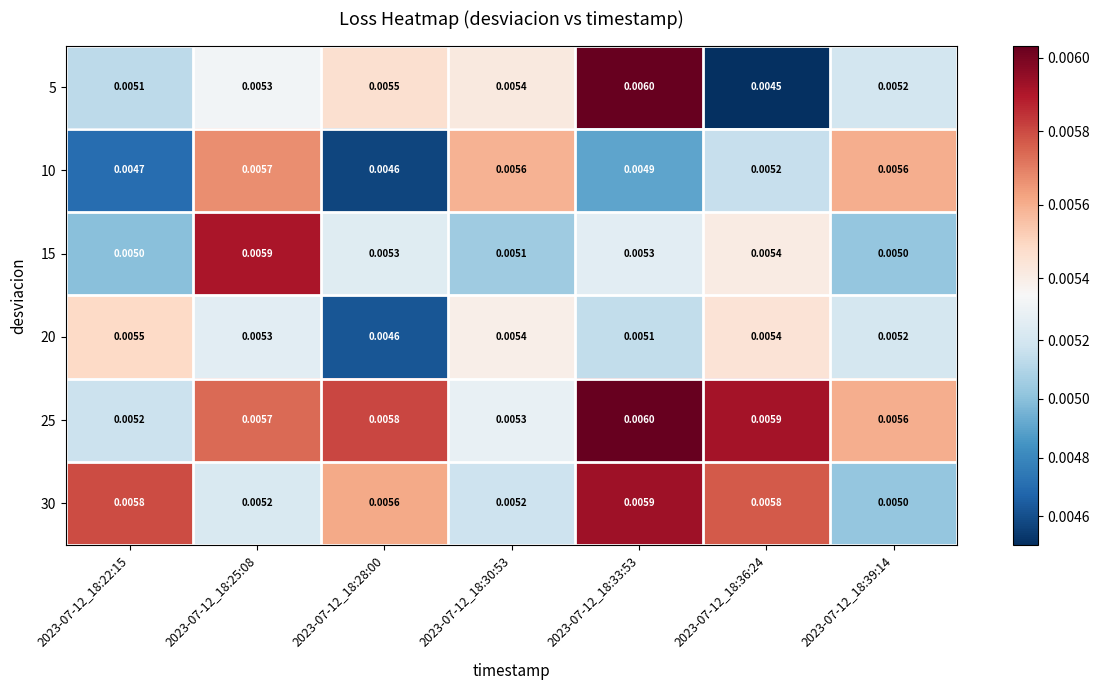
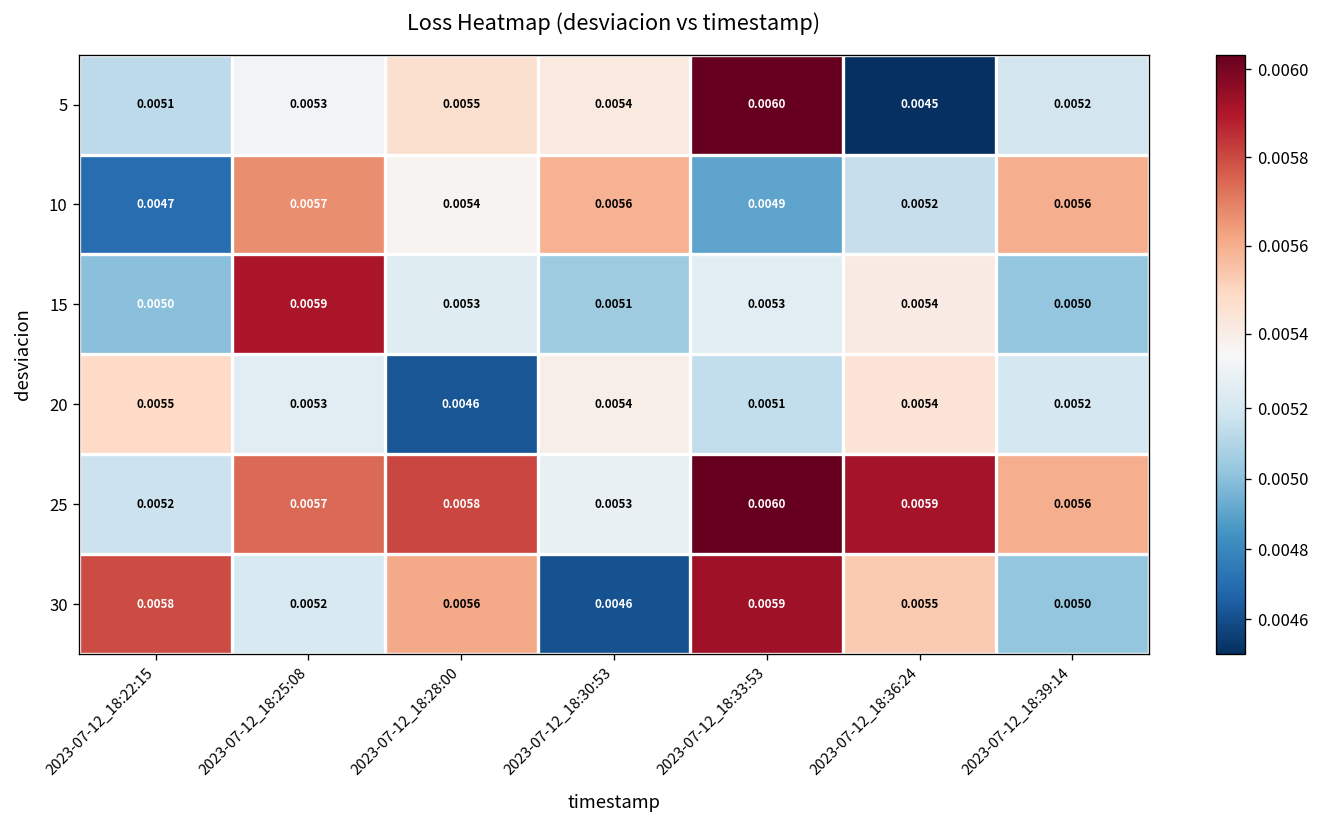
  {
    "5": {
      "2023-07-12_18:22:15": 0.0051,
      "2023-07-12_18:25:08": 0.0053,
      "2023-07-12_18:28:00": 0.0055,
      "2023-07-12_18:30:53": 0.0054,
      "2023-07-12_18:33:53": 0.0060,
      "2023-07-12_18:36:24": 0.0045,
      "2023-07-12_18:39:14": 0.0052
    },
    "10": {
      "2023-07-12_18:22:15": 0.0047,
      "2023-07-12_18:25:08": 0.0057,
-     "2023-07-12_18:28:00": 0.0046,
+     "2023-07-12_18:28:00": 0.0054,
      "2023-07-12_18:30:53": 0.0056,
      "2023-07-12_18:33:53": 0.0049,
      "2023-07-12_18:36:24": 0.0052,
      "2023-07-12_18:39:14": 0.0056
    },
    "15": {
      "2023-07-12_18:22:15": 0.0050,
      "2023-07-12_18:25:08": 0.0059,
      "2023-07-12_18:28:00": 0.0053,
      "2023-07-12_18:30:53": 0.0051,
      "2023-07-12_18:33:53": 0.0053,
      "2023-07-12_18:36:24": 0.0054,
      "2023-07-12_18:39:14": 0.0050
    },
    "20": {
      "2023-07-12_18:22:15": 0.0055,
      "2023-07-12_18:25:08": 0.0053,
      "2023-07-12_18:28:00": 0.0046,
      "2023-07-12_18:30:53": 0.0054,
      "2023-07-12_18:33:53": 0.0051,
      "2023-07-12_18:36:24": 0.0054,
      "2023-07-12_18:39:14": 0.0052
    },
    "25": {
      "2023-07-12_18:22:15": 0.0052,
      "2023-07-12_18:25:08": 0.0057,
      "2023-07-12_18:28:00": 0.0058,
      "2023-07-12_18:30:53": 0.0053,
      "2023-07-12_18:33:53": 0.0060,
      "2023-07-12_18:36:24": 0.0059,
      "2023-07-12_18:39:14": 0.0056
    },
    "30": {
      "2023-07-12_18:22:15": 0.0058,
      "2023-07-12_18:25:08": 0.0052,
      "2023-07-12_18:28:00": 0.0056,
-     "2023-07-12_18:30:53": 0.0052,
+     "2023-07-12_18:30:53": 0.0046,
      "2023-07-12_18:33:53": 0.0059,
-     "2023-07-12_18:36:24": 0.0058,
+     "2023-07-12_18:36:24": 0.0055,
      "2023-07-12_18:39:14": 0.0050
    }
  }
